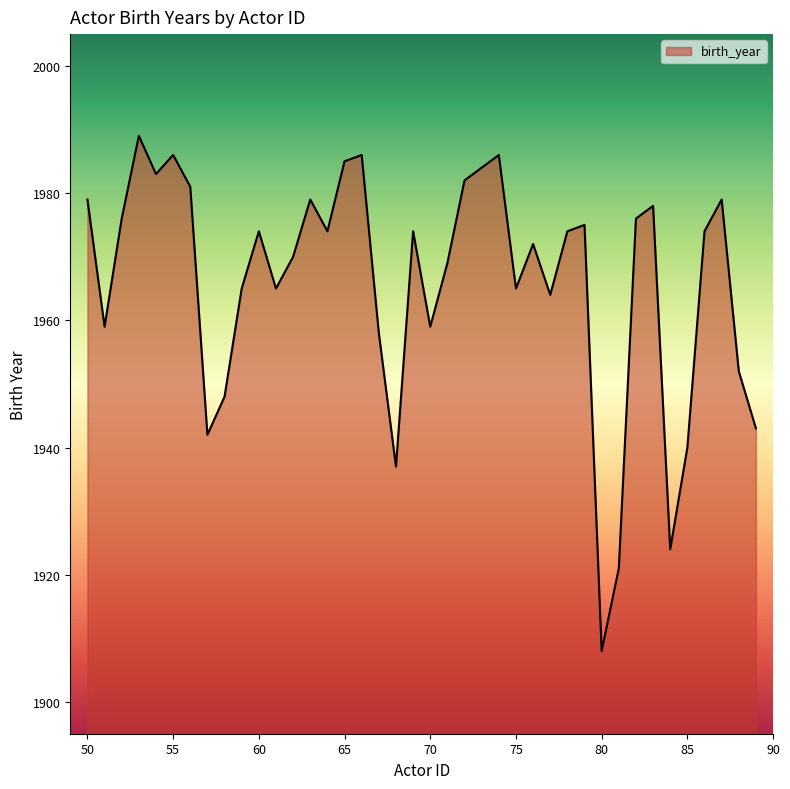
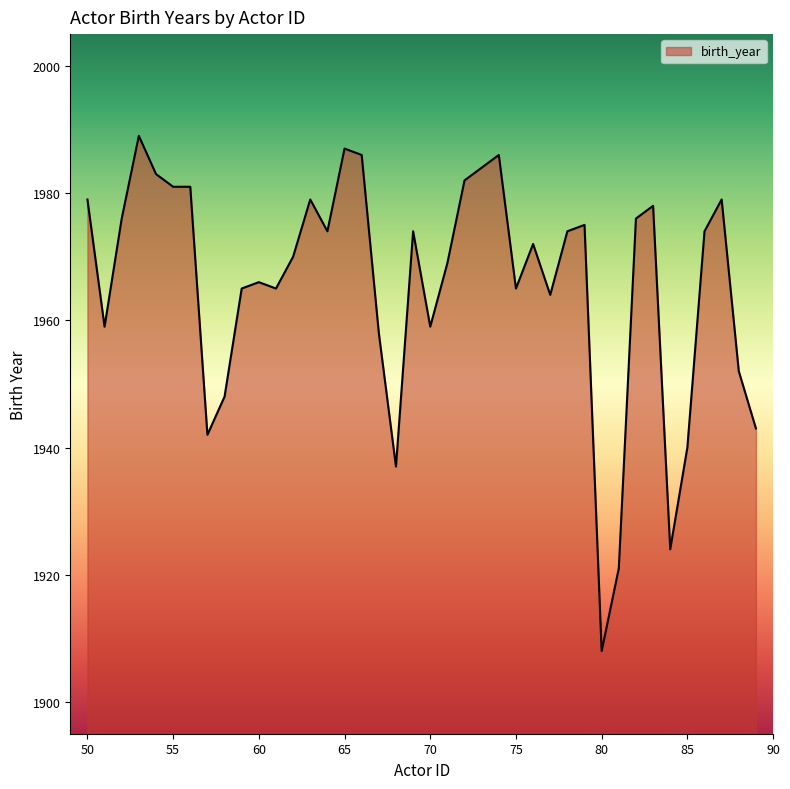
  {
    "50": 1979,
-   "55": 1986,
-   "60": 1974,
-   "65": 1985,
+   "55": 1981,
+   "60": 1966,
+   "65": 1987,
    "70": 1959,
    "75": 1965,
    "80": 1908,
    "85": 1940
  }
